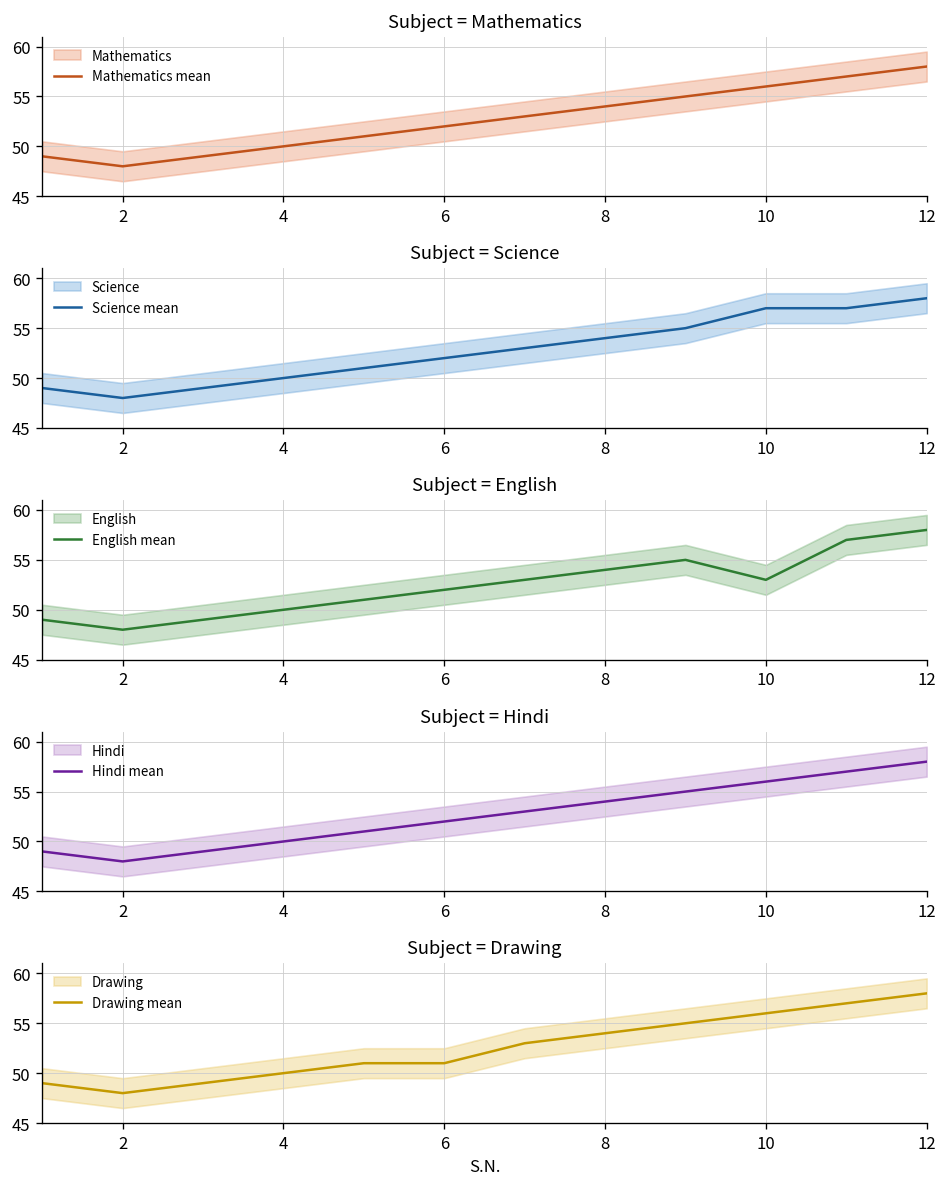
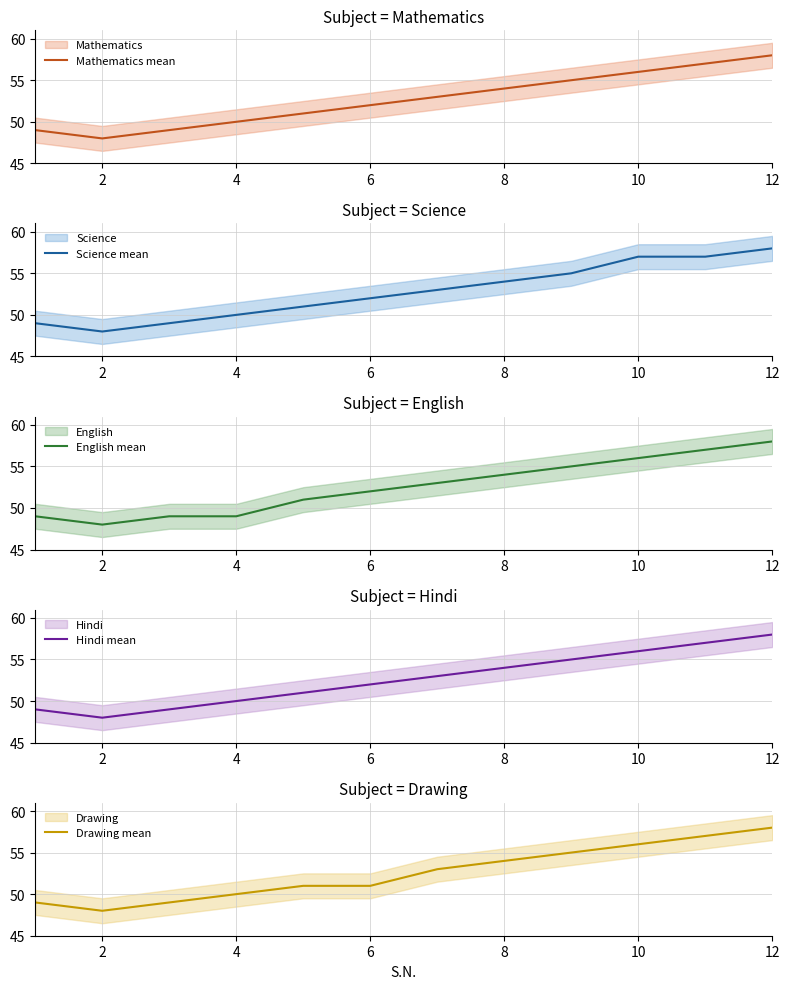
  {
    "Subject = Mathematics": {
      "Mathematics mean": {
        "2": 48,
        "4": 50,
        "6": 52,
        "8": 54,
        "10": 56,
        "12": 58
      }
    },
    "Subject = Science": {
      "Science mean": {
        "2": 48,
        "4": 50,
        "6": 52,
        "8": 54,
        "10": 57,
        "12": 58
      }
    },
    "Subject = English": {
      "English mean": {
        "2": 48,
-       "4": 50,
+       "4": 49,
        "6": 52,
        "8": 54,
-       "10": 53,
+       "10": 56,
        "12": 58
      }
    },
    "Subject = Hindi": {
      "Hindi mean": {
        "2": 48,
        "4": 50,
        "6": 52,
        "8": 54,
        "10": 56,
        "12": 58
      }
    },
    "Subject = Drawing": {
      "Drawing mean": {
        "2": 48,
        "4": 50,
        "6": 51,
        "8": 54,
        "10": 56,
        "12": 58
      }
    }
  }
